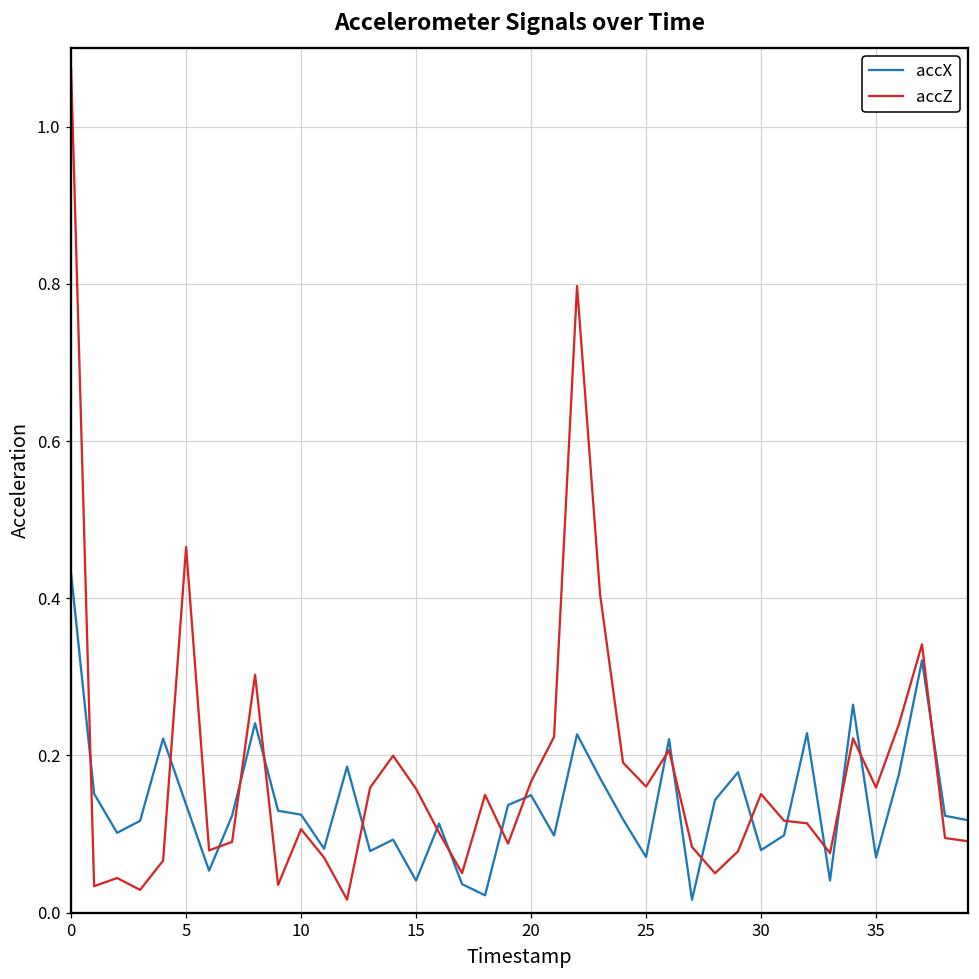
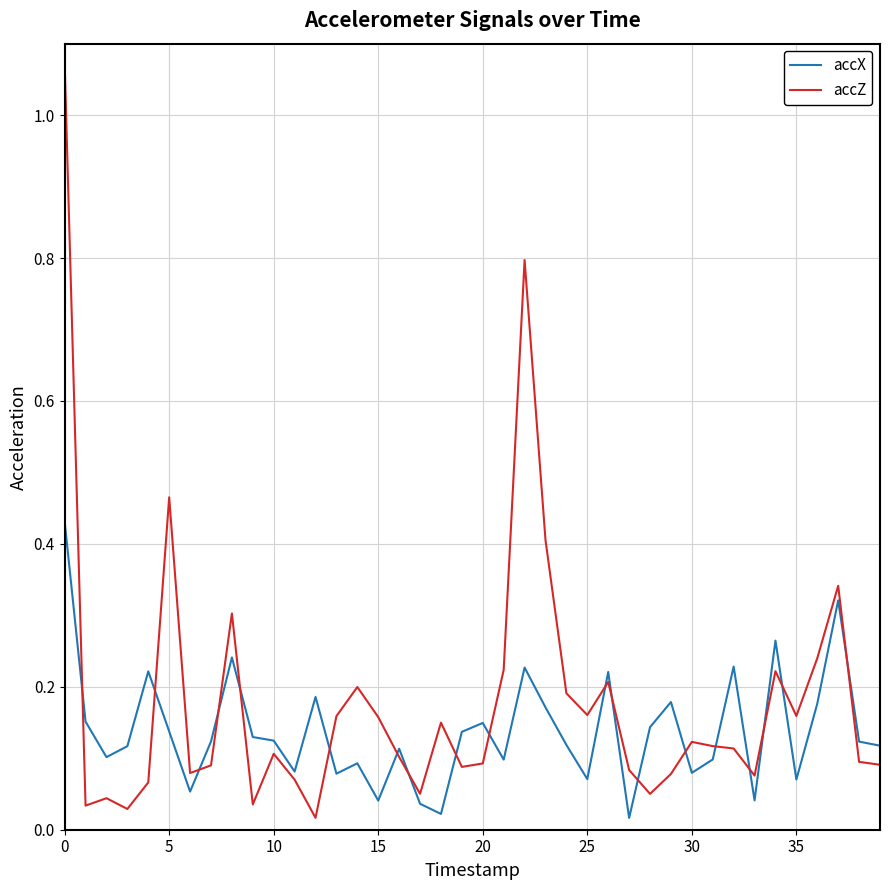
  {
    "accX": {
      "0": 0.43,
      "5": 0.14,
      "10": 0.12,
      "15": 0.04,
      "20": 0.15,
      "25": 0.07,
      "30": 0.08,
      "35": 0.07
    },
    "accZ": {
      "0": 1.07,
      "5": 0.47,
      "10": 0.11,
      "15": 0.16,
-     "20": 0.17,
+     "20": 0.09,
      "25": 0.16,
-     "30": 0.15,
+     "30": 0.12,
      "35": 0.16
    }
  }
